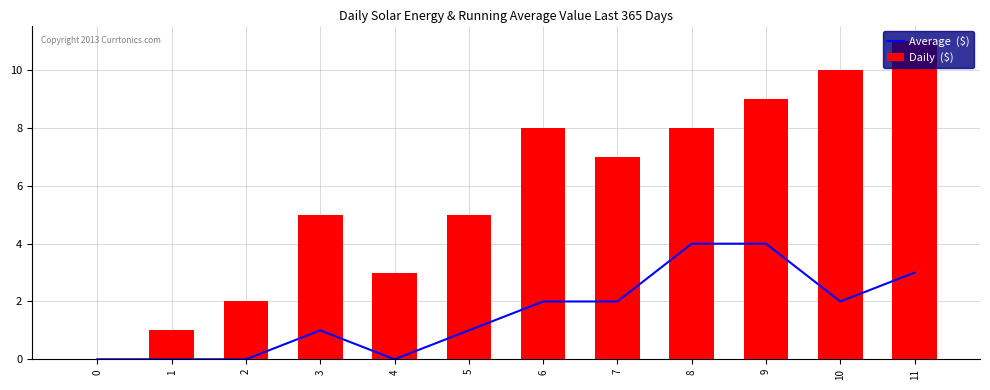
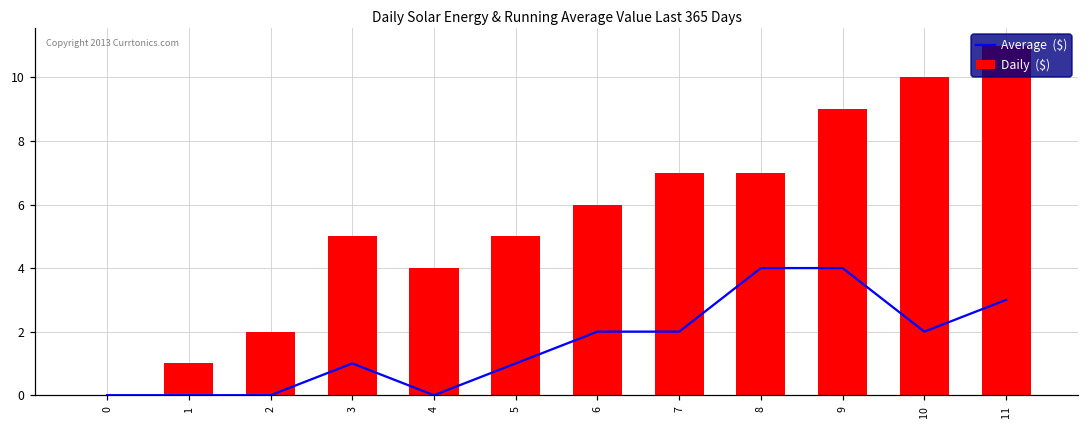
  {
    "Daily ($)": {
      "0": 0,
      "1": 1,
      "2": 2,
      "3": 5,
-     "4": 3,
+     "4": 4,
      "5": 5,
-     "6": 8,
+     "6": 6,
      "7": 7,
-     "8": 8,
+     "8": 7,
      "9": 9,
      "10": 10
    },
    "Average ($)": {
      "0": 0,
      "1": 0,
      "2": 0,
      "3": 1,
      "4": 0,
      "5": 1,
      "6": 2,
      "7": 2,
      "8": 4,
      "9": 4,
      "10": 2,
      "11": 3
    }
  }
